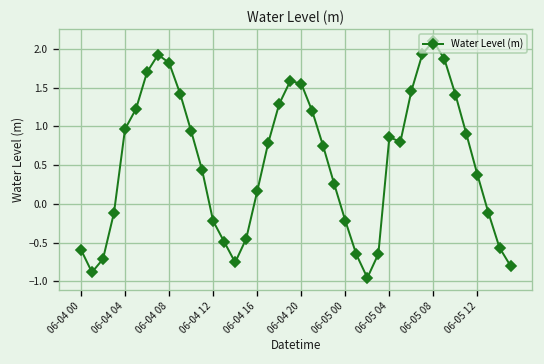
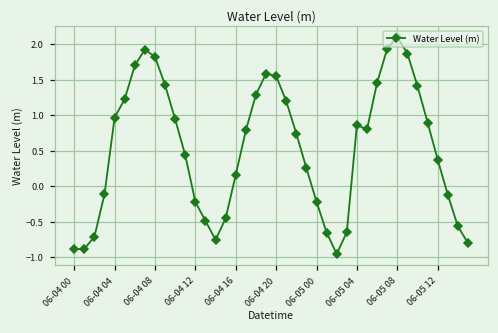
  {
-   "06-04 00": -0.6,
+   "06-04 00": -0.9,
    "06-04 04": 1.0,
    "06-04 08": 1.8,
    "06-04 12": -0.2,
    "06-04 16": 0.2,
    "06-04 20": 1.6,
    "06-05 00": -0.2,
    "06-05 04": 0.9,
    "06-05 12": 0.4
  }
